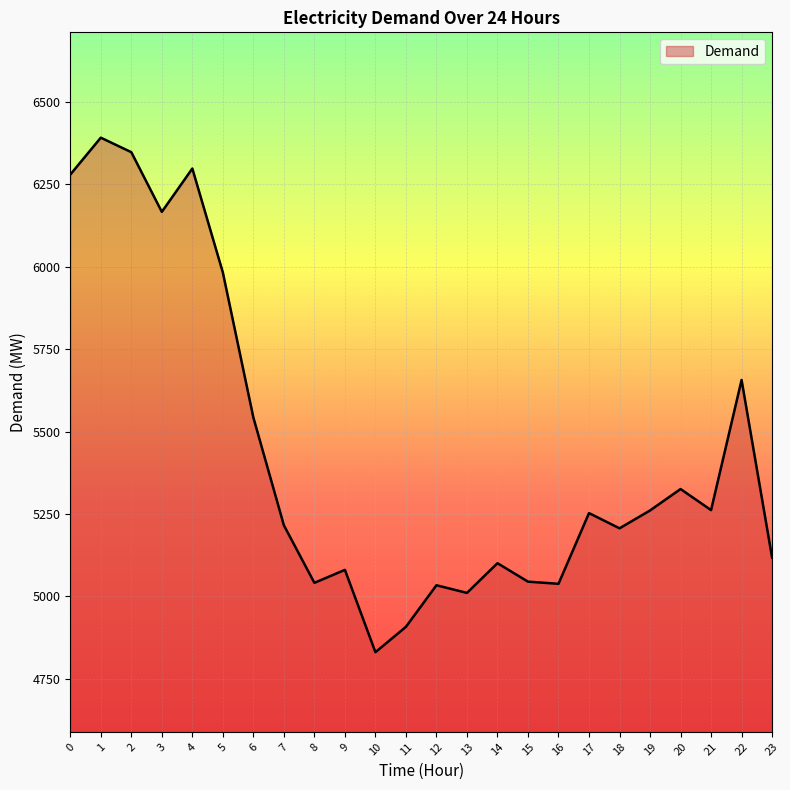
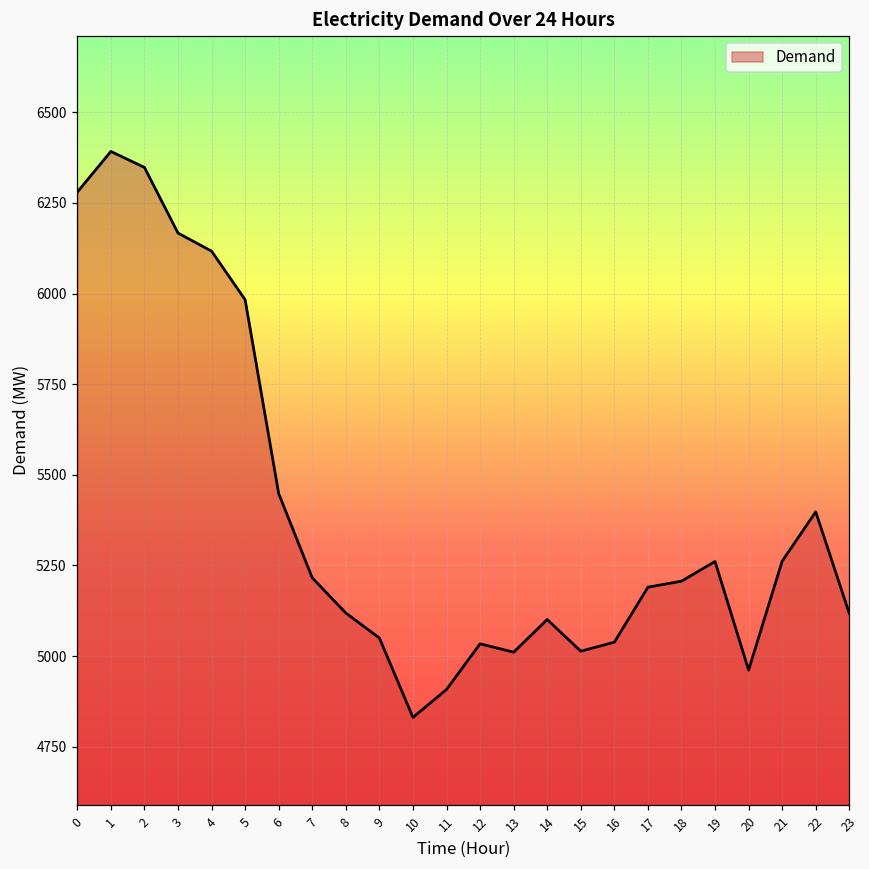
  {
    "0": 6280,
    "1": 6390,
    "2": 6350,
    "3": 6170,
-   "4": 6300,
+   "4": 6120,
    "5": 5980,
-   "6": 5540,
+   "6": 5450,
    "7": 5220,
-   "8": 5040,
-   "9": 5080,
+   "8": 5120,
+   "9": 5050,
    "10": 4830,
    "11": 4910,
    "12": 5030,
    "13": 5010,
    "14": 5100,
-   "15": 5050,
+   "15": 5010,
    "16": 5040,
-   "17": 5250,
+   "17": 5190,
    "18": 5210,
    "19": 5260,
-   "20": 5330,
+   "20": 4960,
    "21": 5260,
-   "22": 5660,
+   "22": 5400,
    "23": 5120
  }
